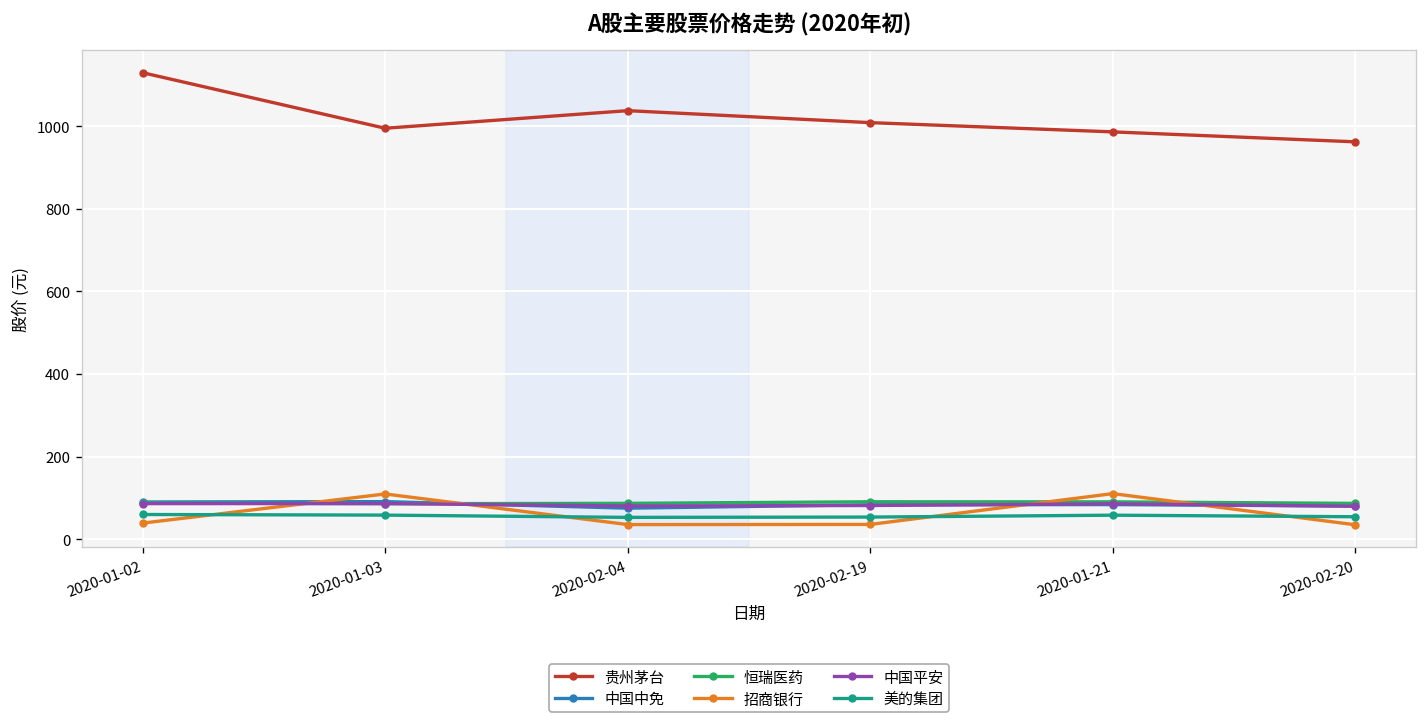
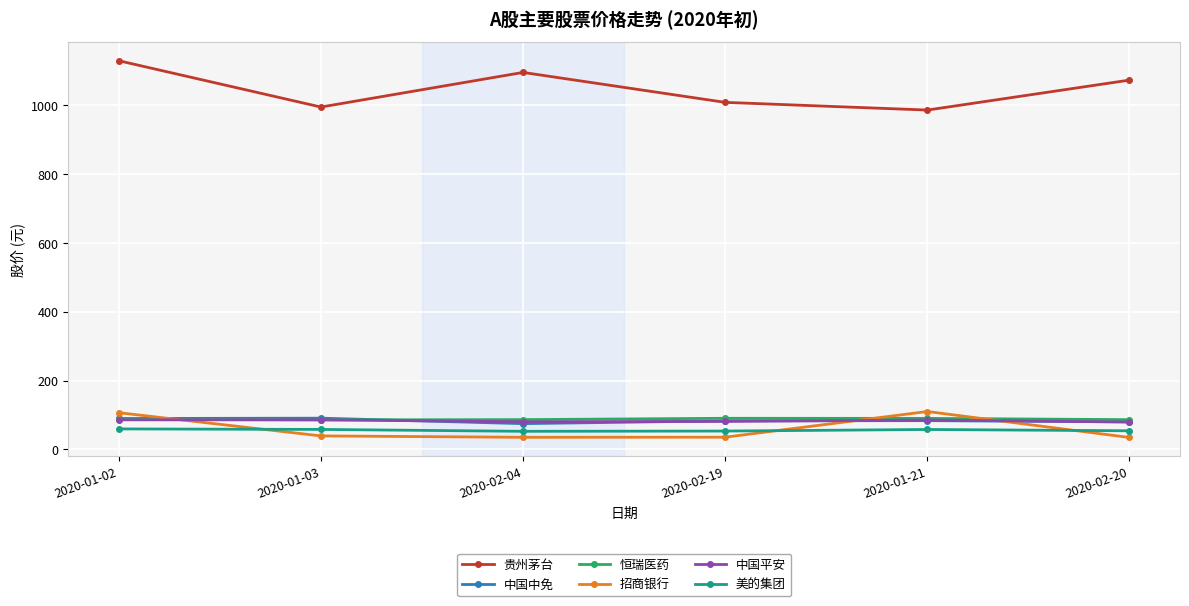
  {
    "贵州茅台": {
      "2020-01-02": 1130,
      "2020-01-03": 1000,
-     "2020-02-04": 1040,
+     "2020-02-04": 1100,
      "2020-02-19": 1010,
      "2020-01-21": 990,
-     "2020-02-20": 960
+     "2020-02-20": 1070
    },
    "招商银行": {
-     "2020-01-02": 40,
-     "2020-01-03": 110,
+     "2020-01-02": 110,
+     "2020-01-03": 40,
      "2020-02-04": 40,
      "2020-02-19": 40,
      "2020-01-21": 110,
      "2020-02-20": 30
    }
  }
